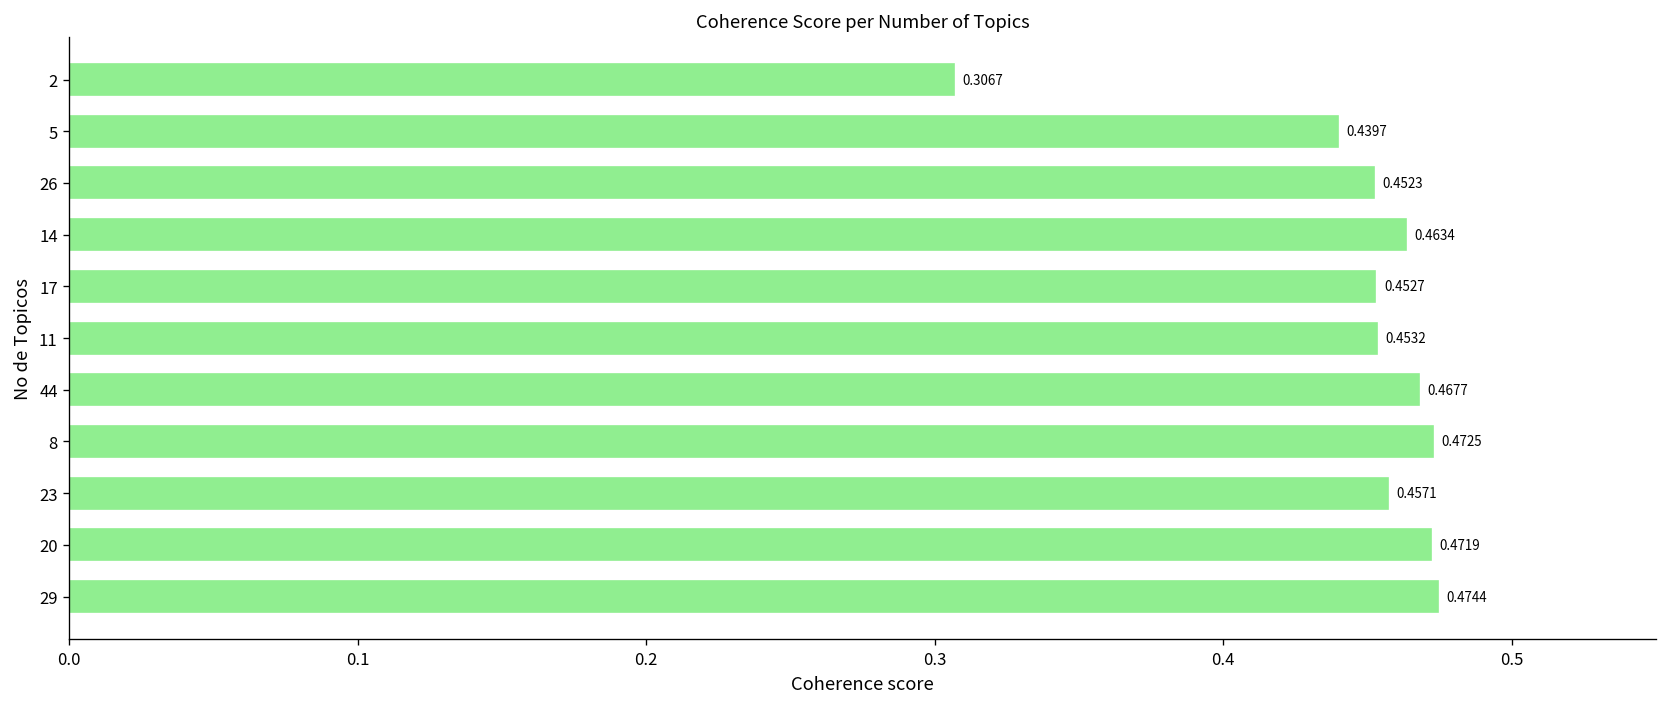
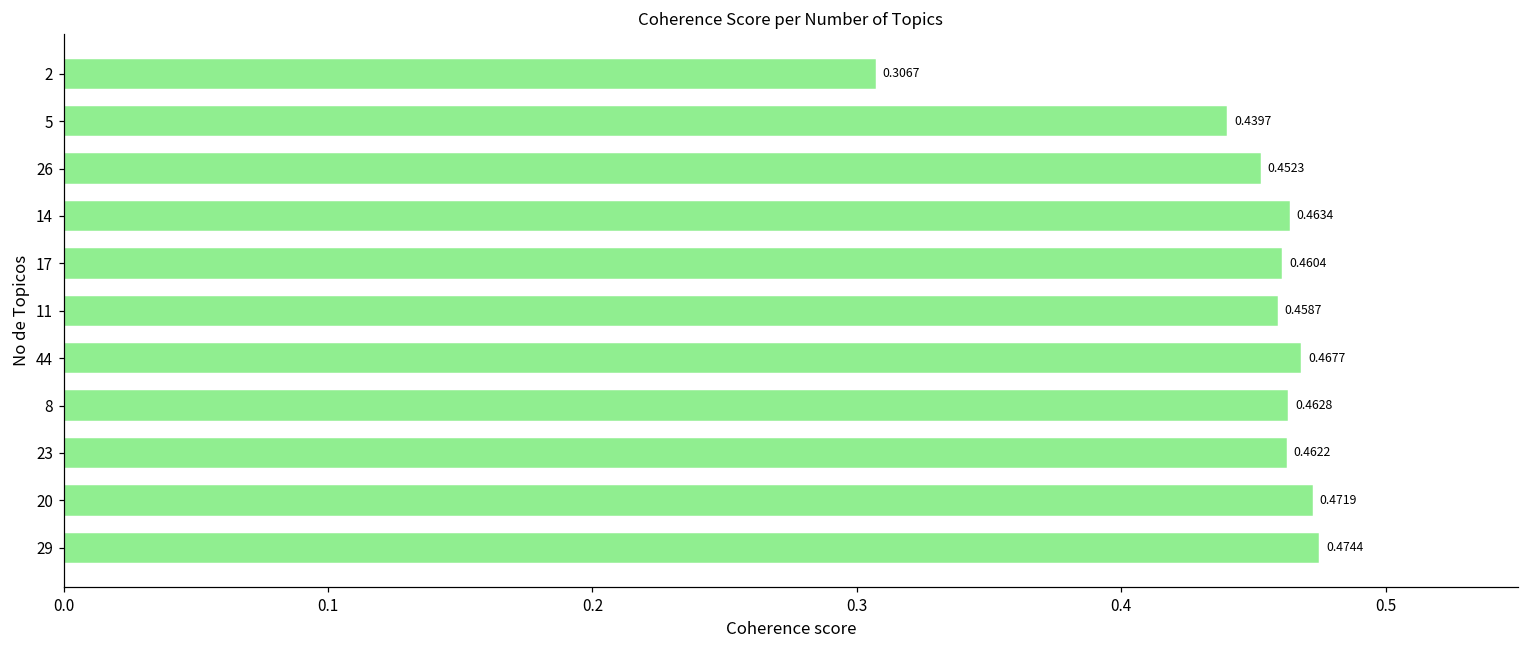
  {
    "2": 0.3067,
    "5": 0.4397,
    "26": 0.4523,
    "14": 0.4634,
-   "17": 0.4527,
-   "11": 0.4532,
+   "17": 0.4604,
+   "11": 0.4587,
    "44": 0.4677,
-   "8": 0.4725,
-   "23": 0.4571,
+   "8": 0.4628,
+   "23": 0.4622,
    "20": 0.4719,
    "29": 0.4744
  }
